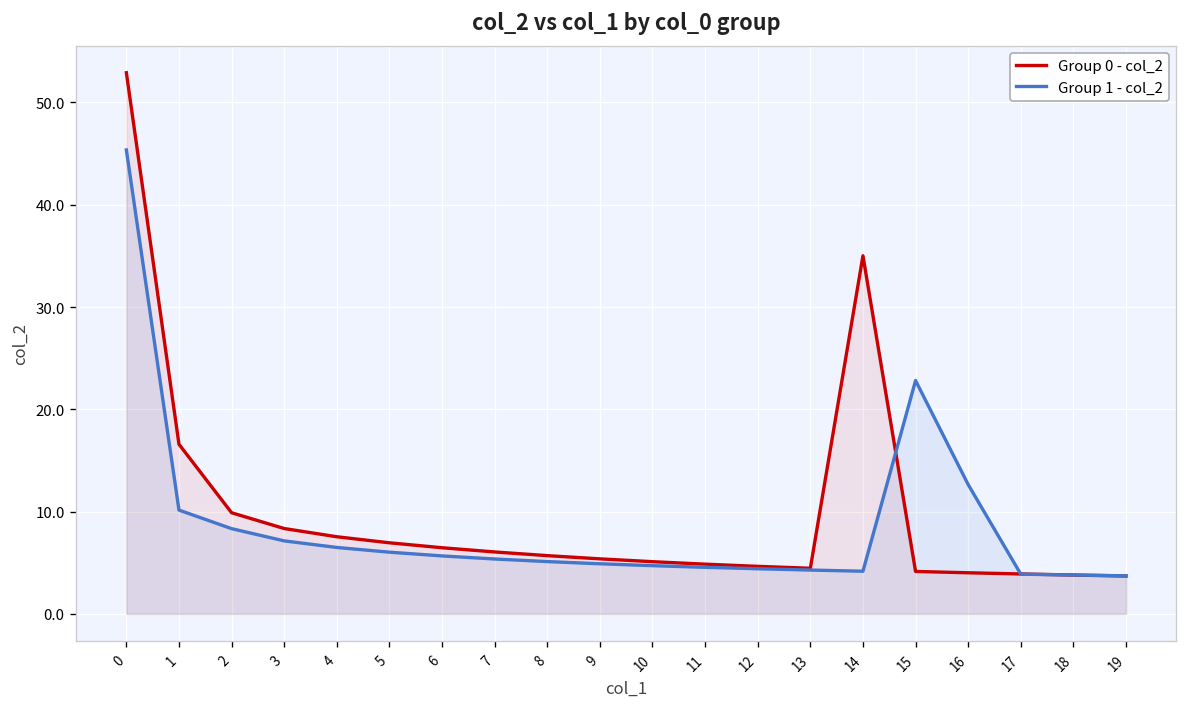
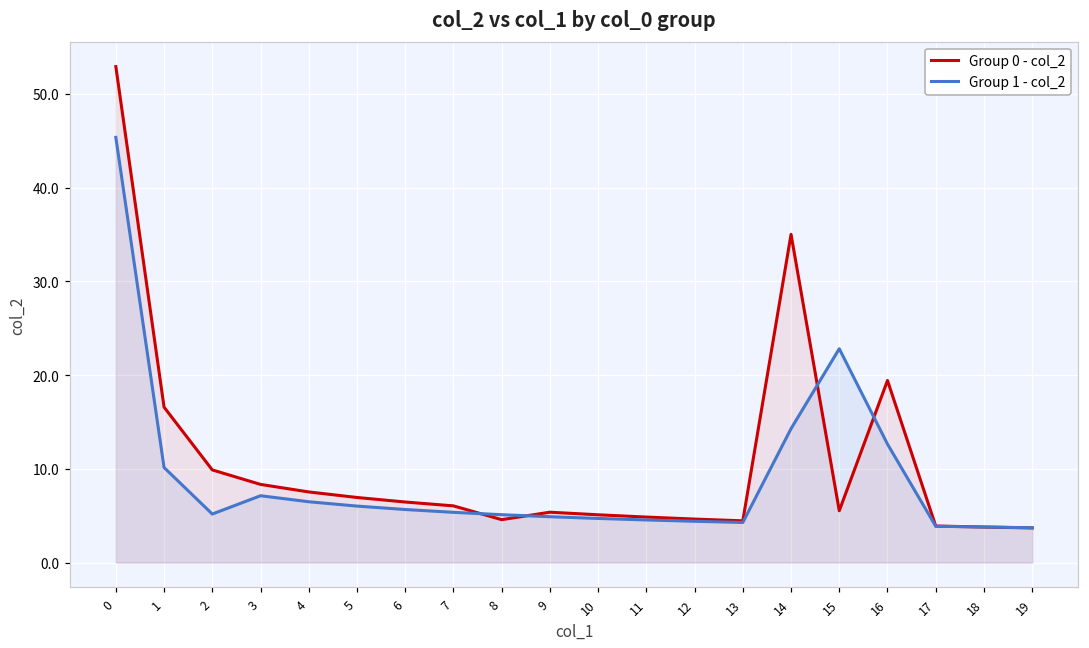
  {
    "Group 0 - col_2": {
      "0": 53,
      "1": 17,
      "2": 10,
      "3": 8,
      "4": 8,
      "5": 7,
      "6": 6,
      "7": 6,
-     "8": 6,
+     "8": 5,
      "9": 5,
      "10": 5,
      "11": 5,
      "14": 35,
-     "15": 4,
-     "16": 4
+     "15": 6,
+     "16": 19
    },
    "Group 1 - col_2": {
      "0": 45,
      "1": 10,
-     "2": 8,
+     "2": 5,
      "3": 7,
      "4": 6,
      "5": 6,
      "6": 6,
      "7": 5,
      "8": 5,
      "9": 5,
      "10": 5,
      "11": 5,
-     "14": 4,
+     "14": 14,
      "15": 23,
      "16": 13
    }
  }
